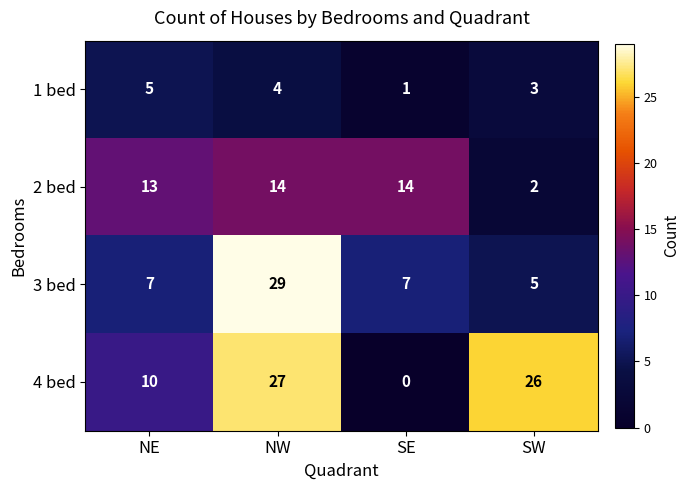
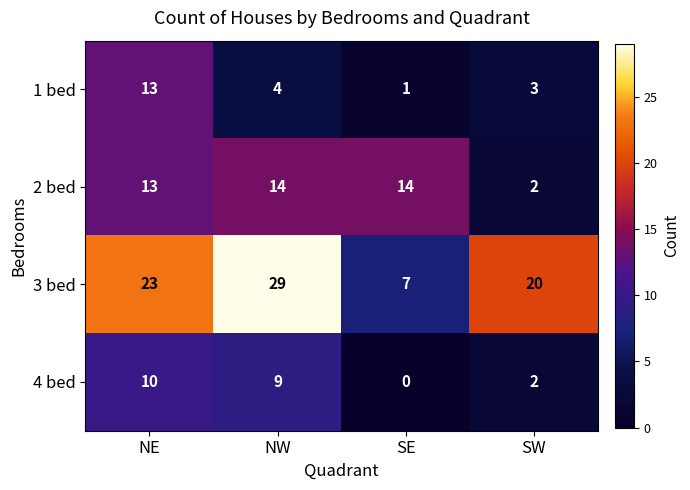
  {
    "1 bed": {
-     "NE": 5,
+     "NE": 13,
      "NW": 4,
      "SE": 1,
      "SW": 3
    },
    "2 bed": {
      "NE": 13,
      "NW": 14,
      "SE": 14,
      "SW": 2
    },
    "3 bed": {
-     "NE": 7,
+     "NE": 23,
      "NW": 29,
      "SE": 7,
-     "SW": 5
+     "SW": 20
    },
    "4 bed": {
      "NE": 10,
-     "NW": 27,
+     "NW": 9,
      "SE": 0,
-     "SW": 26
+     "SW": 2
    }
  }
